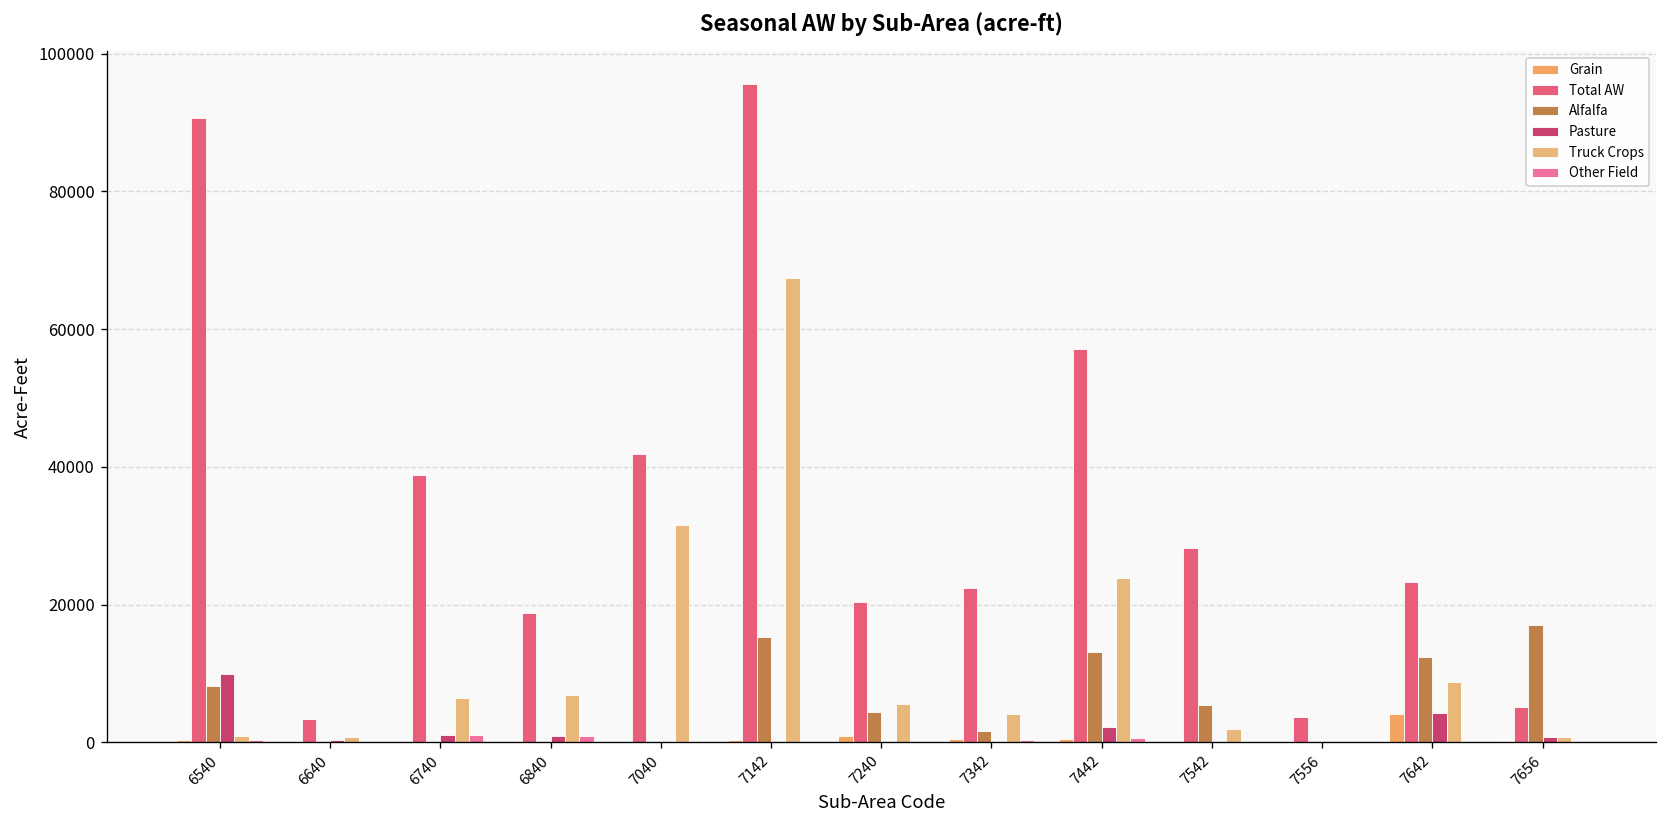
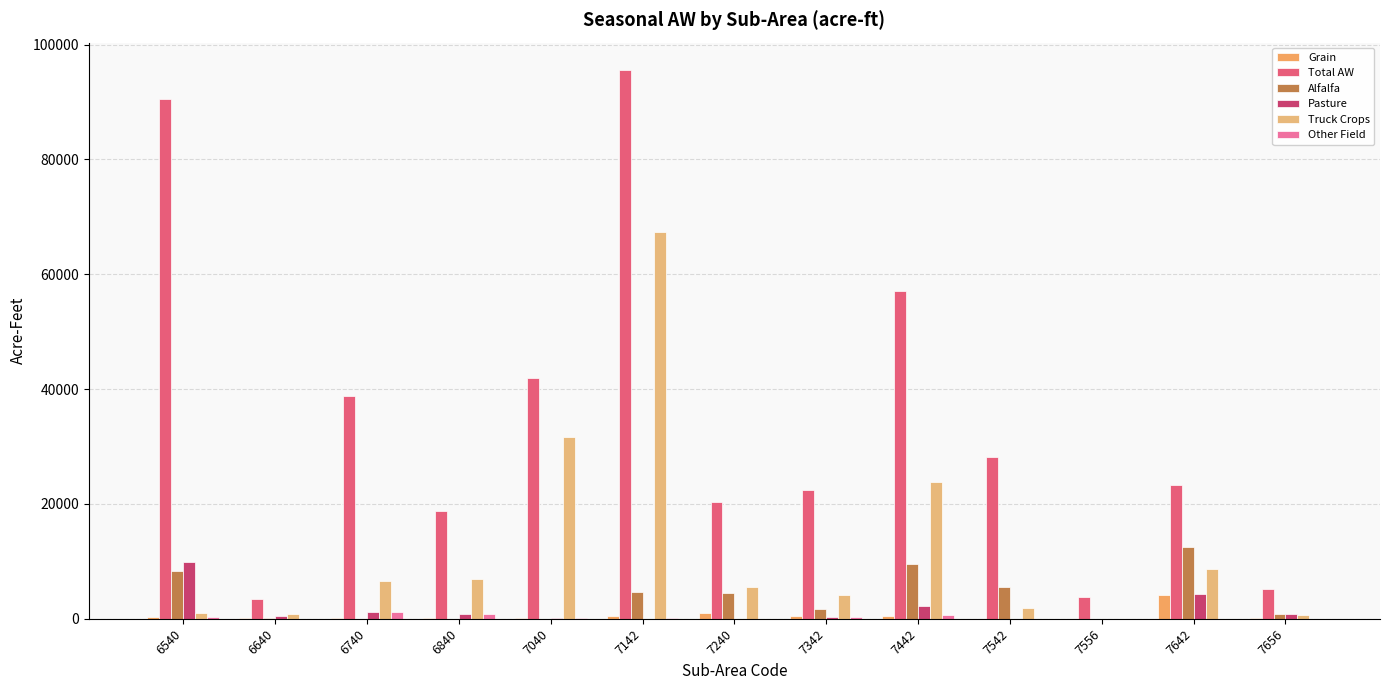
  {
    "Alfalfa": {
      "6540": 8000,
      "6740": 0,
      "6840": 0,
      "7040": 0,
-     "7142": 15000,
+     "7142": 5000,
      "7240": 4000,
      "7342": 2000,
-     "7442": 13000,
+     "7442": 10000,
      "7542": 6000,
      "7556": 0,
      "7642": 12000,
-     "7656": 17000
+     "7656": 1000
    }
  }
